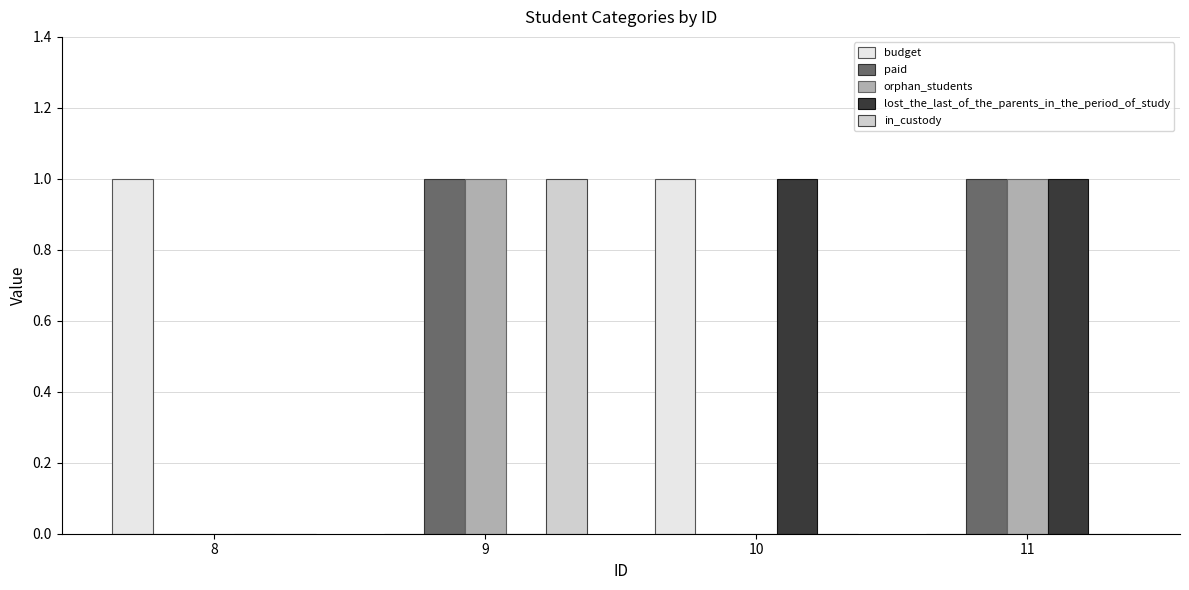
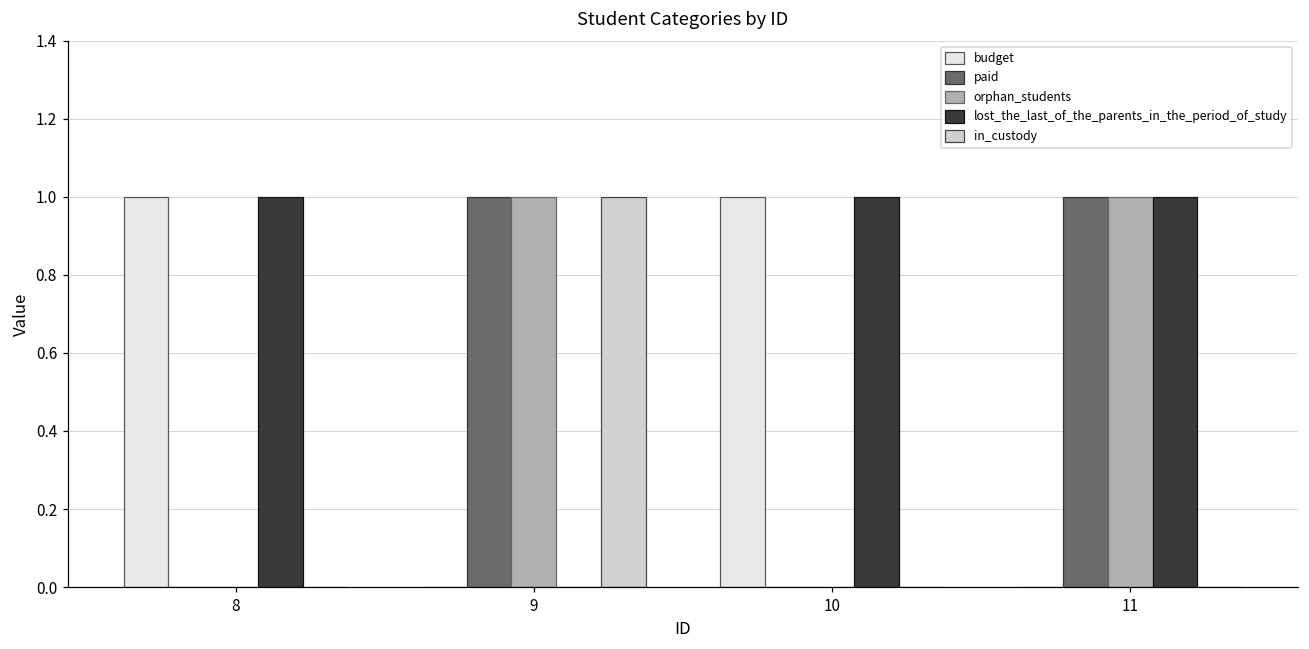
  {
    "paid": {
      "8": 0,
      "9": 1,
      "10": 0,
      "11": 1
    },
    "lost_the_last_of_the_parents_in_the_period_of_study": {
-     "8": 0,
+     "8": 1,
      "9": 0,
      "10": 1,
      "11": 1
    }
  }
